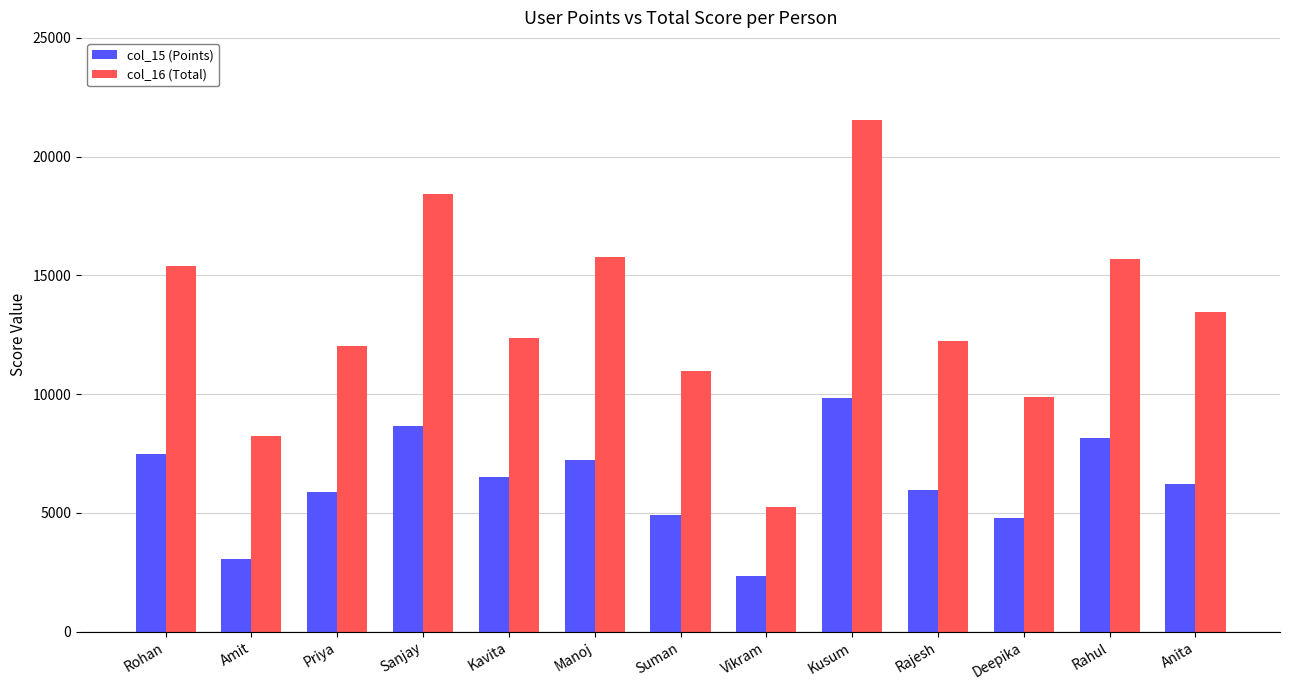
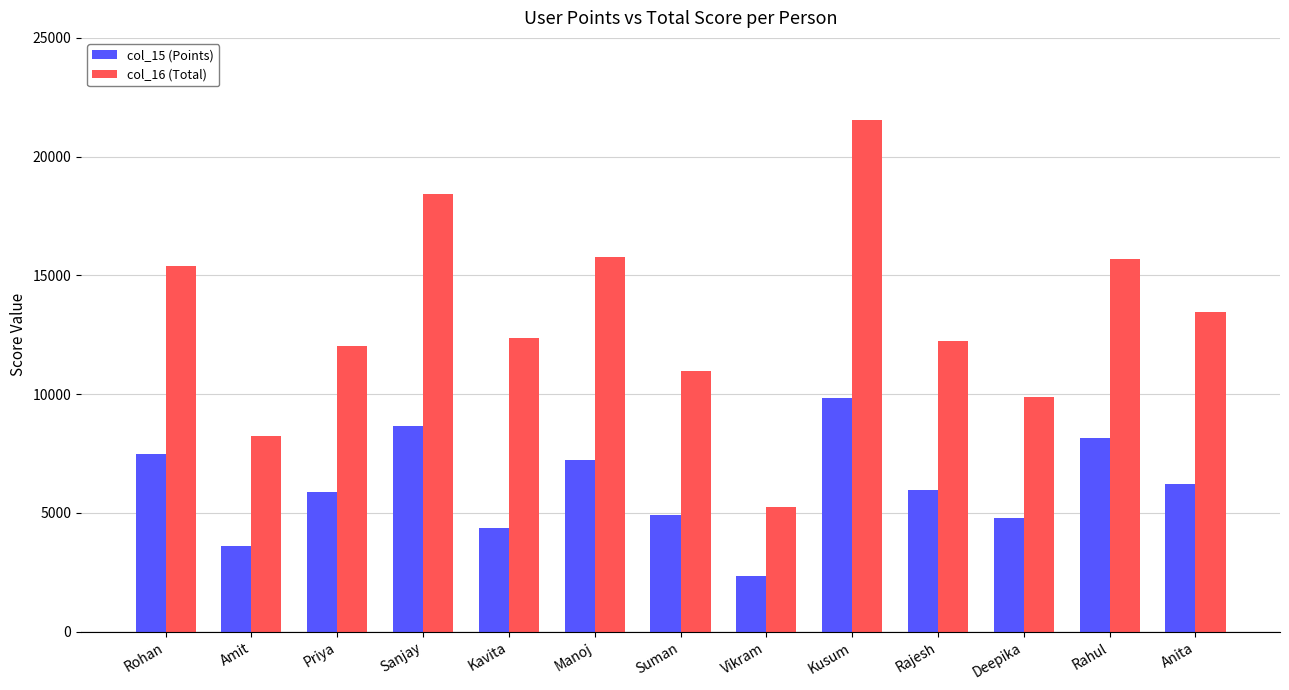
  {
    "col_15 (Points)": {
      "Rohan": 7500,
-     "Amit": 3100,
+     "Amit": 3600,
      "Priya": 5900,
      "Sanjay": 8700,
-     "Kavita": 6500,
+     "Kavita": 4400,
      "Manoj": 7200,
      "Suman": 4900,
      "Vikram": 2300,
      "Kusum": 9800,
      "Rajesh": 6000,
      "Deepika": 4800,
      "Rahul": 8100,
      "Anita": 6200
    },
    "col_16 (Total)": {
      "Rohan": 15400,
      "Amit": 8300,
      "Priya": 12000,
      "Sanjay": 18400,
      "Kavita": 12400,
      "Manoj": 15800,
      "Suman": 11000,
      "Vikram": 5200,
      "Kusum": 21500,
      "Rajesh": 12200,
      "Deepika": 9900,
      "Rahul": 15700,
      "Anita": 13500
    }
  }
